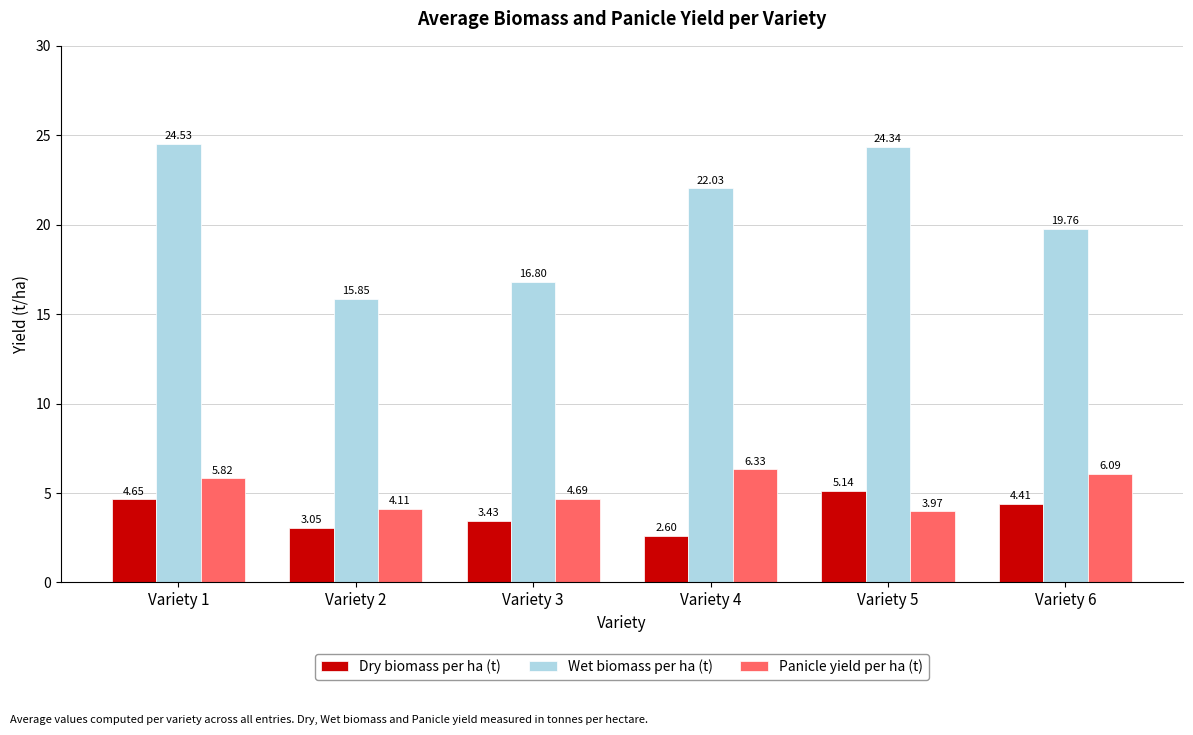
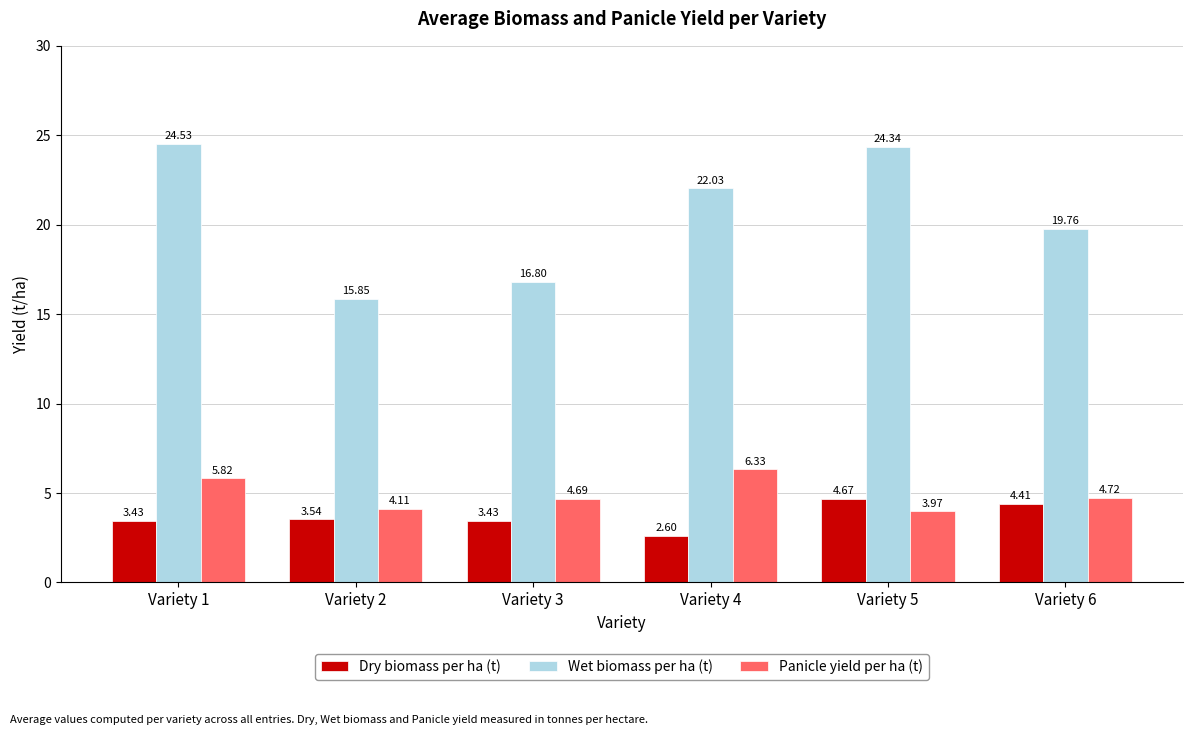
  {
    "Dry biomass per ha (t)": {
-     "Variety 1": 4.65,
-     "Variety 2": 3.05,
+     "Variety 1": 3.43,
+     "Variety 2": 3.54,
      "Variety 3": 3.43,
      "Variety 4": 2.60,
-     "Variety 5": 5.14,
+     "Variety 5": 4.67,
      "Variety 6": 4.41
    },
    "Wet biomass per ha (t)": {
      "Variety 1": 24.53,
      "Variety 2": 15.85,
      "Variety 3": 16.80,
      "Variety 4": 22.03,
      "Variety 5": 24.34,
      "Variety 6": 19.76
    },
    "Panicle yield per ha (t)": {
      "Variety 1": 5.82,
      "Variety 2": 4.11,
      "Variety 3": 4.69,
      "Variety 4": 6.33,
      "Variety 5": 3.97,
-     "Variety 6": 6.09
+     "Variety 6": 4.72
    }
  }
